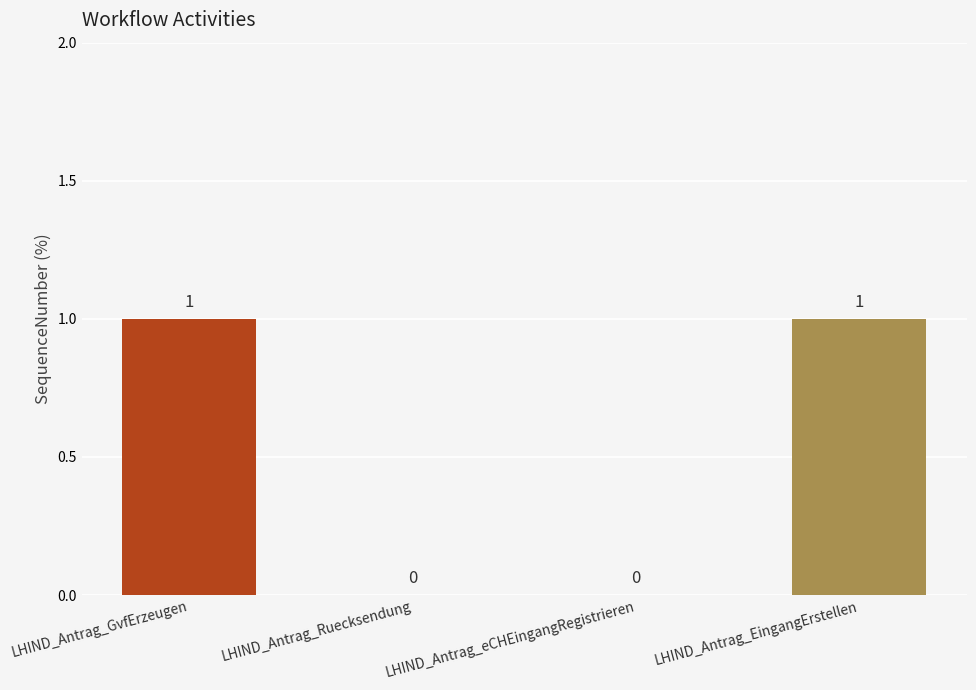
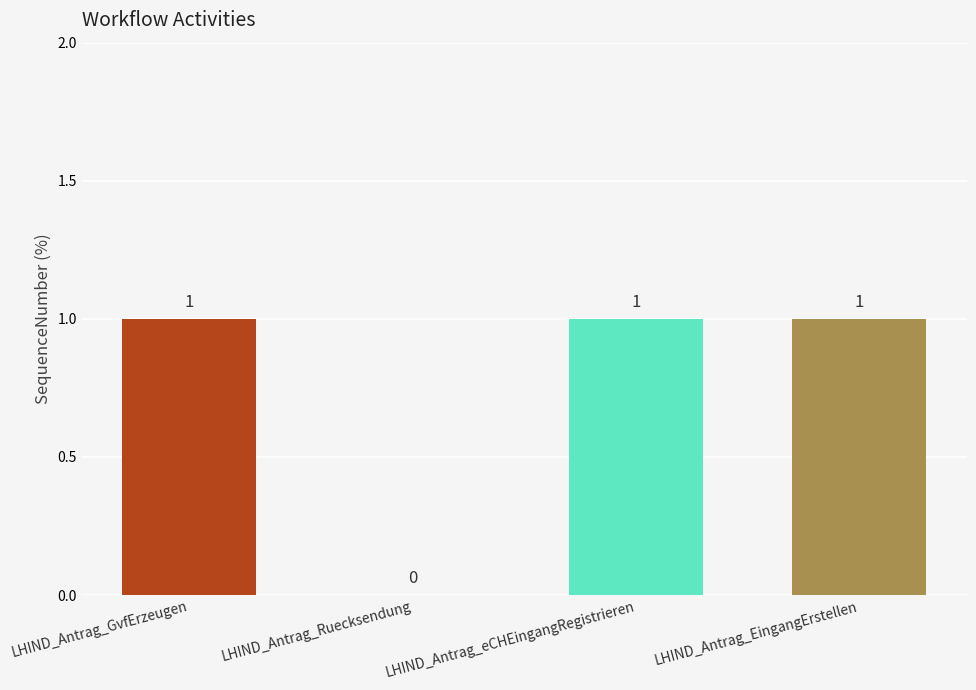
  {
    "LHIND_Antrag_GvfErzeugen": 1,
    "LHIND_Antrag_Ruecksendung": 0,
-   "LHIND_Antrag_eCHEingangRegistrieren": 0,
+   "LHIND_Antrag_eCHEingangRegistrieren": 1,
    "LHIND_Antrag_EingangErstellen": 1
  }
